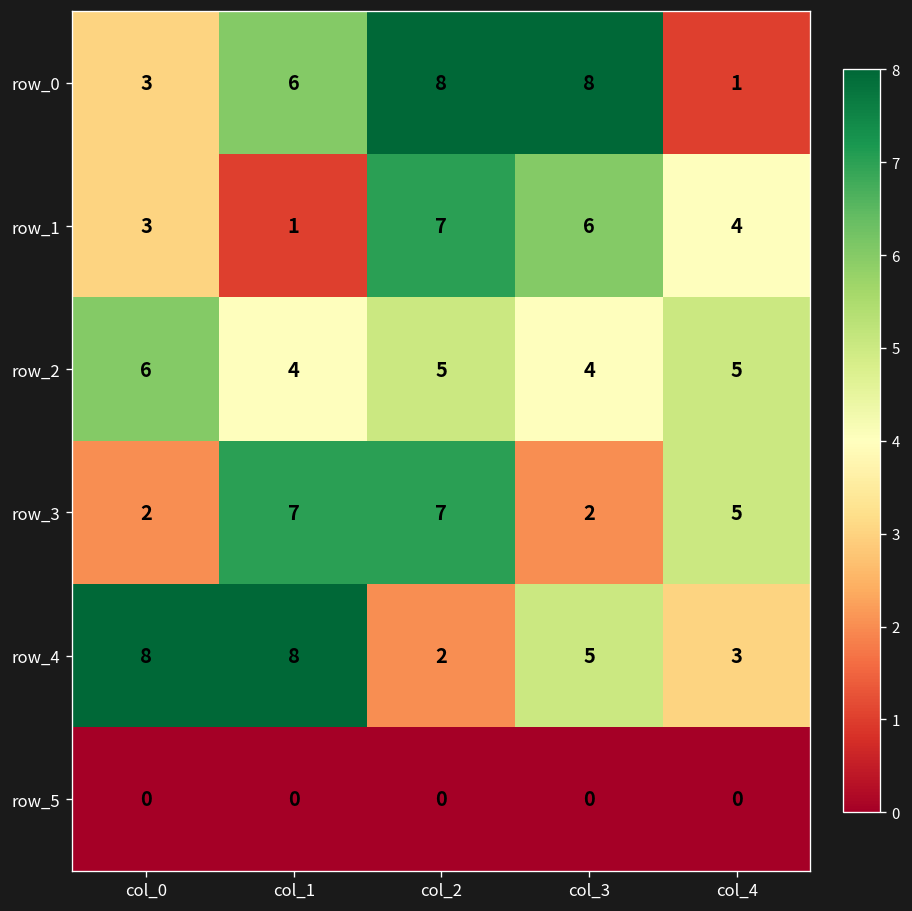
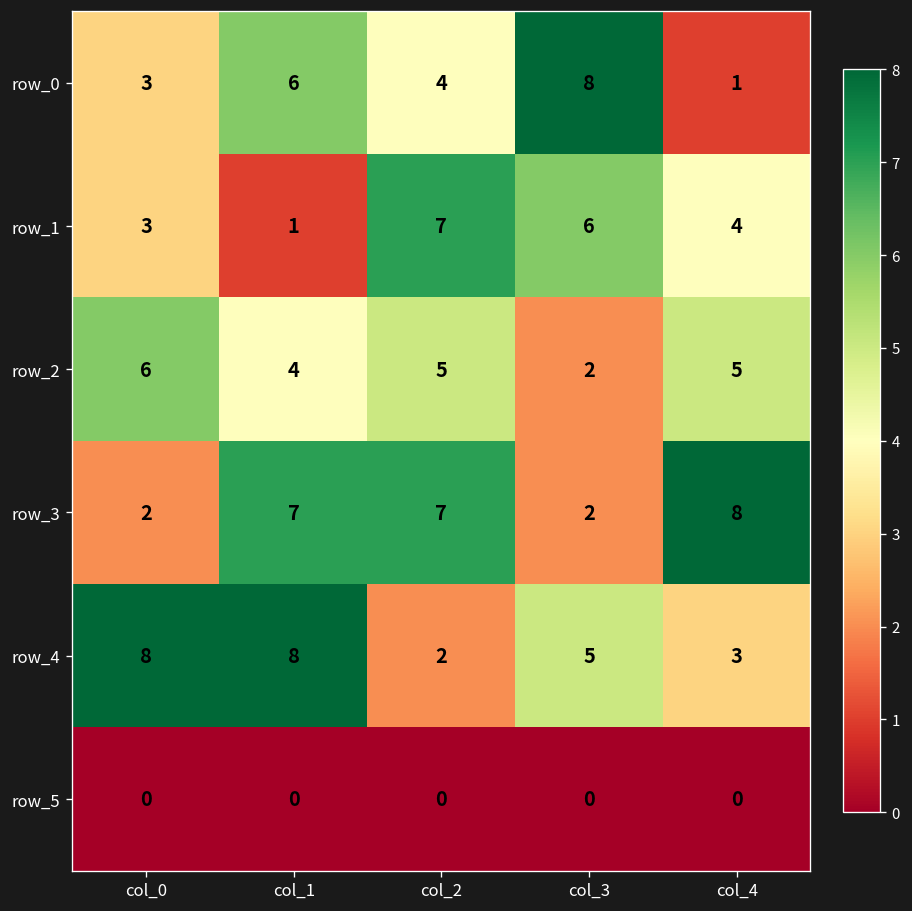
  {
    "row_0": {
      "col_0": 3,
      "col_1": 6,
-     "col_2": 8,
+     "col_2": 4,
      "col_3": 8,
      "col_4": 1
    },
    "row_1": {
      "col_0": 3,
      "col_1": 1,
      "col_2": 7,
      "col_3": 6,
      "col_4": 4
    },
    "row_2": {
      "col_0": 6,
      "col_1": 4,
      "col_2": 5,
-     "col_3": 4,
+     "col_3": 2,
      "col_4": 5
    },
    "row_3": {
      "col_0": 2,
      "col_1": 7,
      "col_2": 7,
      "col_3": 2,
-     "col_4": 5
+     "col_4": 8
    },
    "row_4": {
      "col_0": 8,
      "col_1": 8,
      "col_2": 2,
      "col_3": 5,
      "col_4": 3
    },
    "row_5": {
      "col_0": 0,
      "col_1": 0,
      "col_2": 0,
      "col_3": 0,
      "col_4": 0
    }
  }
